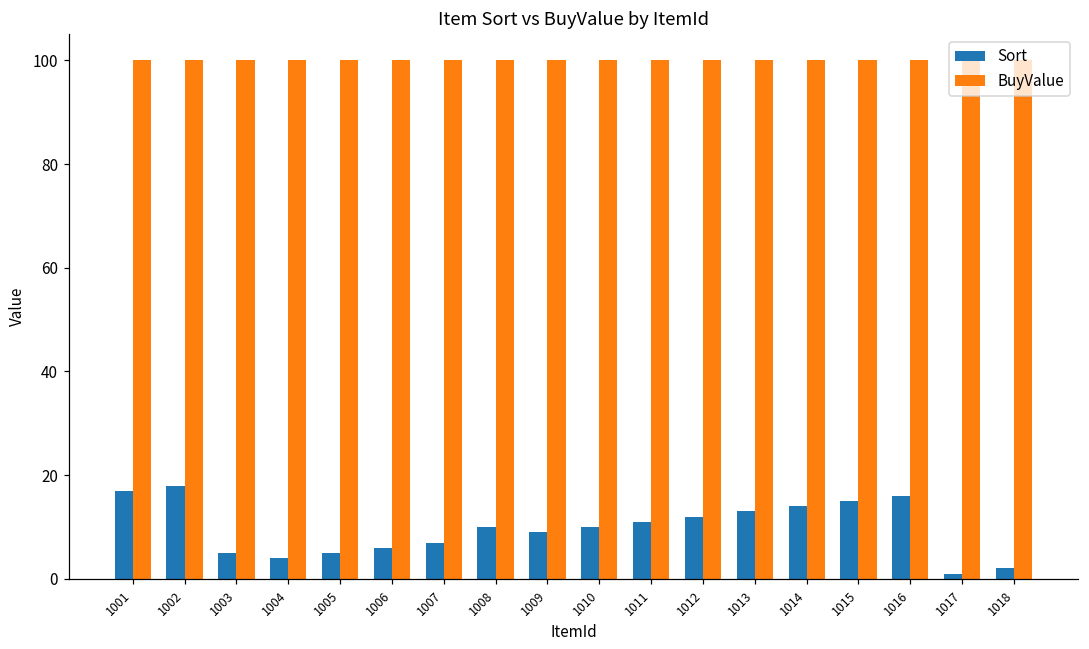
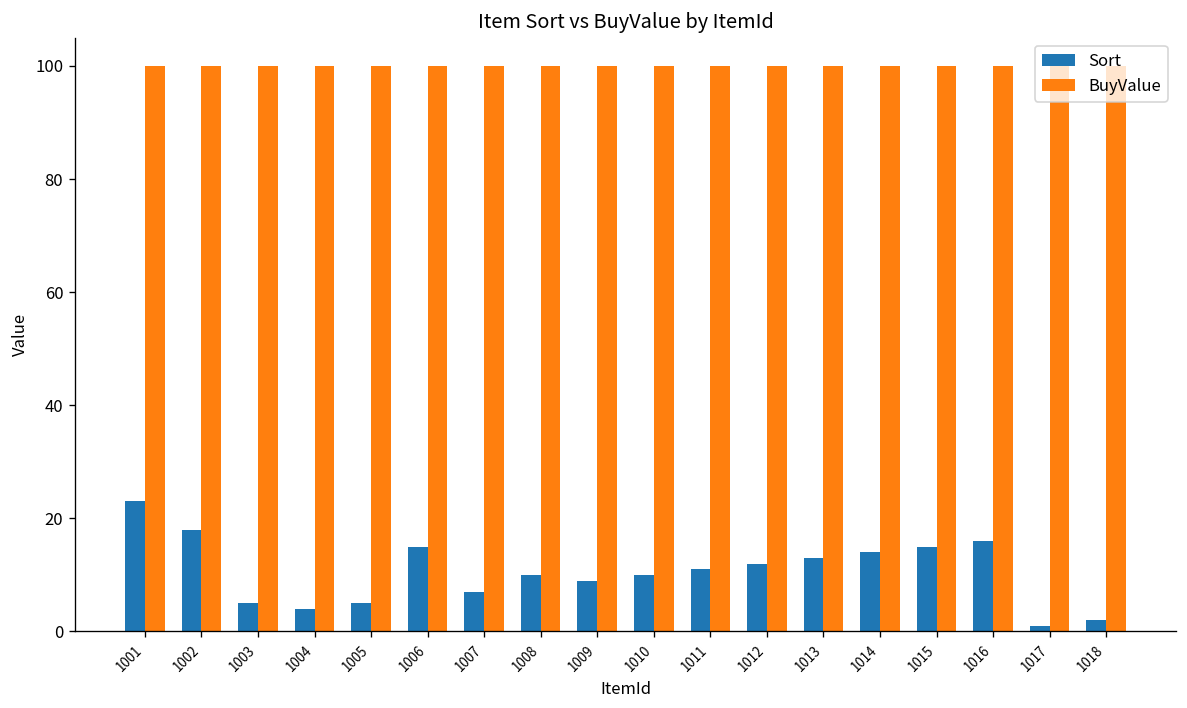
  {
    "Sort": {
-     "1001": 17,
+     "1001": 23,
      "1002": 18,
      "1003": 5,
      "1004": 4,
      "1005": 5,
-     "1006": 6,
+     "1006": 15,
      "1007": 7,
      "1008": 10,
      "1009": 9,
      "1010": 10,
      "1011": 11,
      "1012": 12,
      "1013": 13,
      "1014": 14,
      "1015": 15,
      "1016": 16,
      "1017": 1,
      "1018": 2
    },
    "BuyValue": {
      "1001": 100,
      "1002": 100,
      "1003": 100,
      "1004": 100,
      "1005": 100,
      "1006": 100,
      "1007": 100,
      "1008": 100,
      "1009": 100,
      "1010": 100,
      "1011": 100,
      "1012": 100,
      "1013": 100,
      "1014": 100,
      "1015": 100,
      "1016": 100
    }
  }
